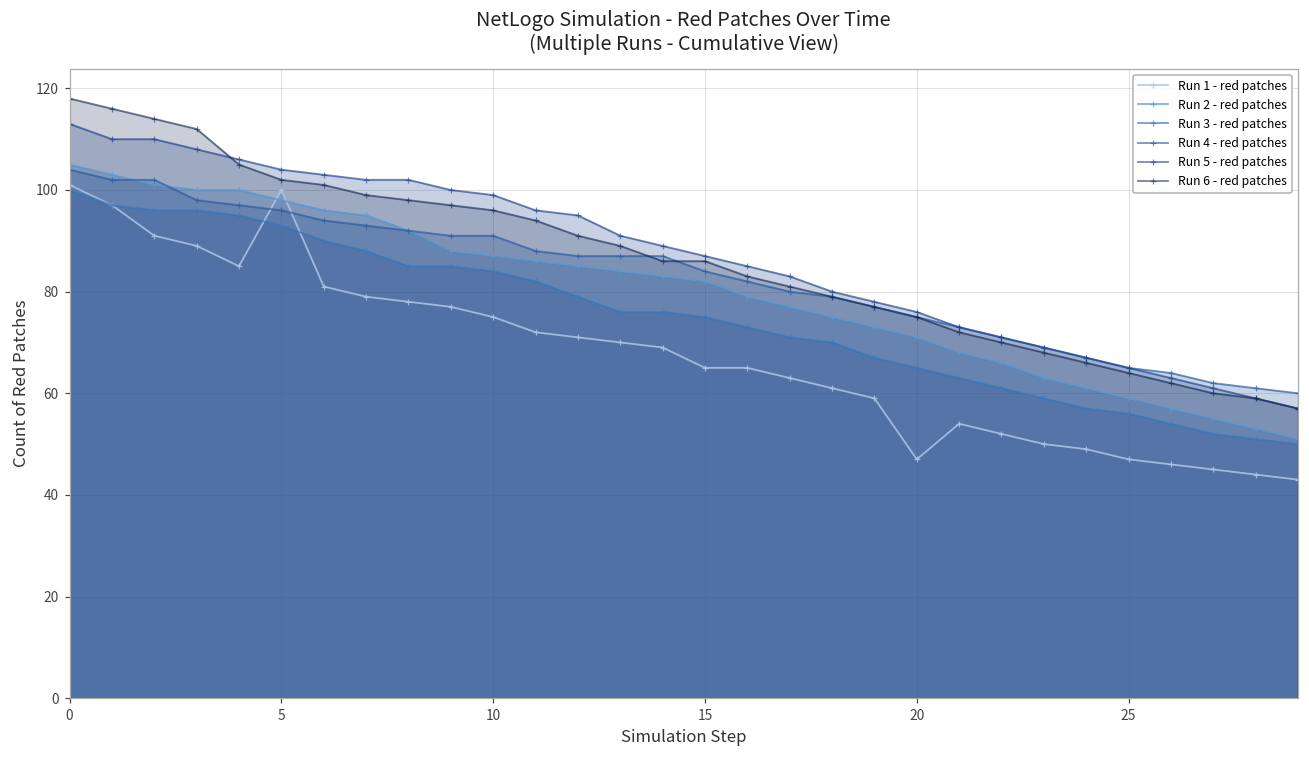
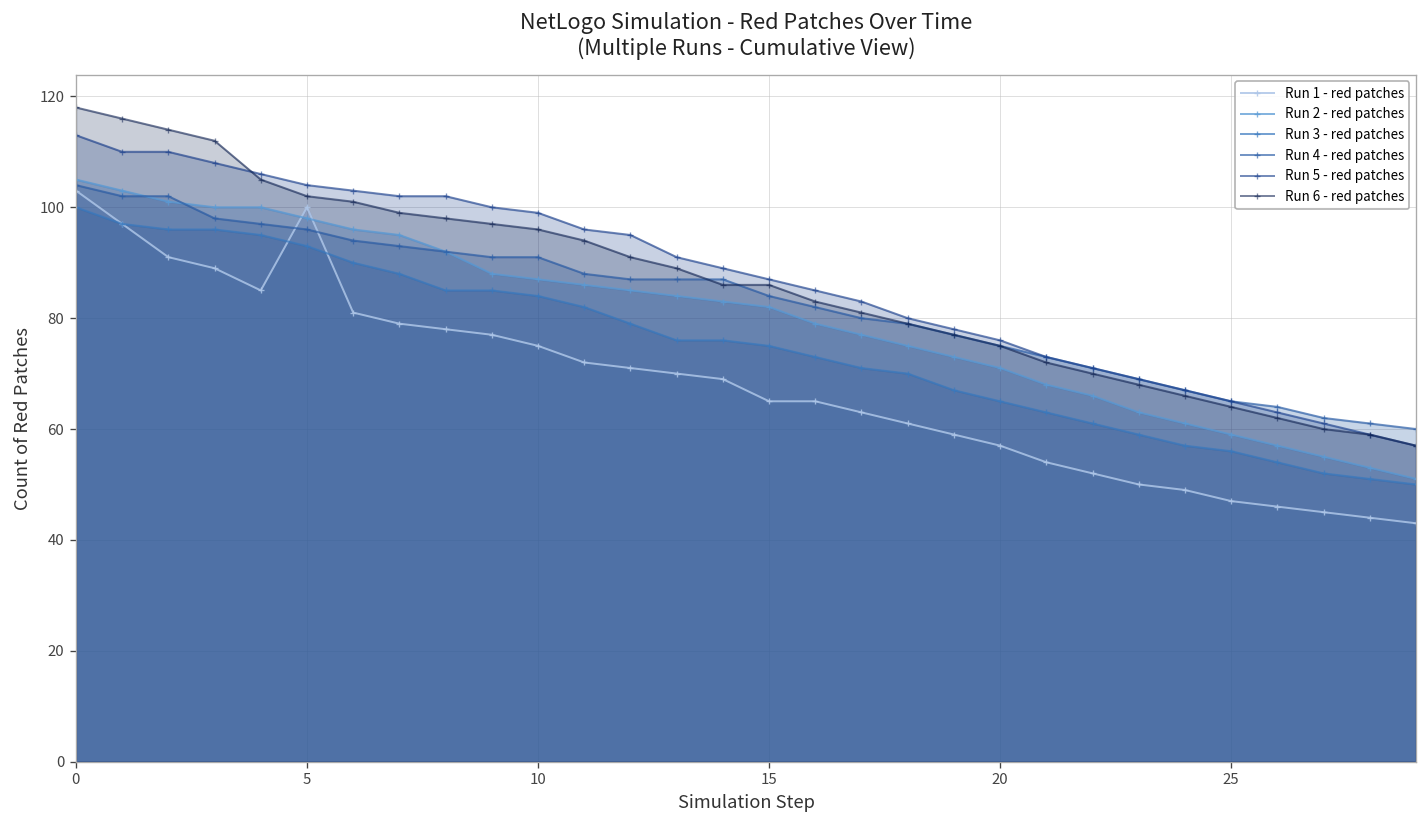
  {
    "Run 1 - red patches": {
-     "0": 101,
+     "0": 103,
      "5": 100,
      "10": 75,
      "15": 65,
-     "20": 47,
+     "20": 57,
      "25": 47
    }
  }
